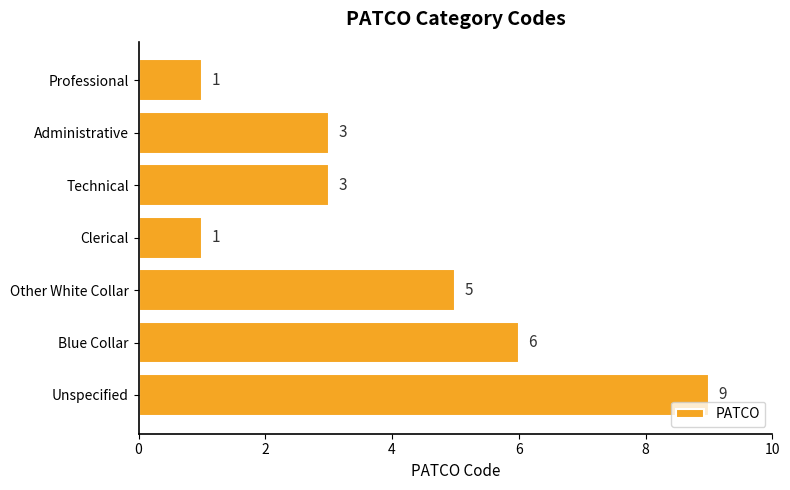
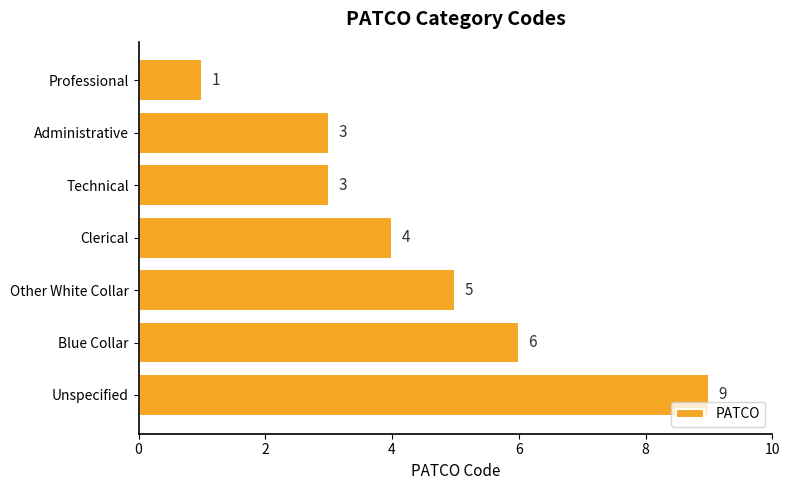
  {
    "Professional": 1,
    "Administrative": 3,
    "Technical": 3,
-   "Clerical": 1,
+   "Clerical": 4,
    "Other White Collar": 5,
    "Blue Collar": 6
  }
